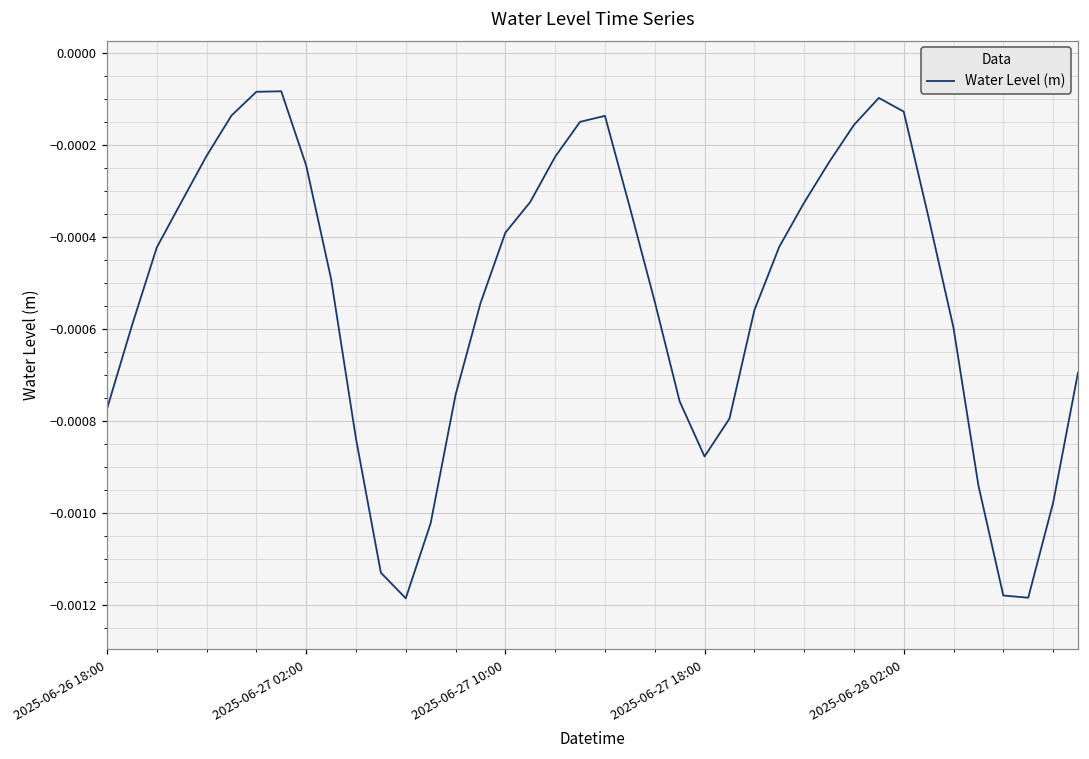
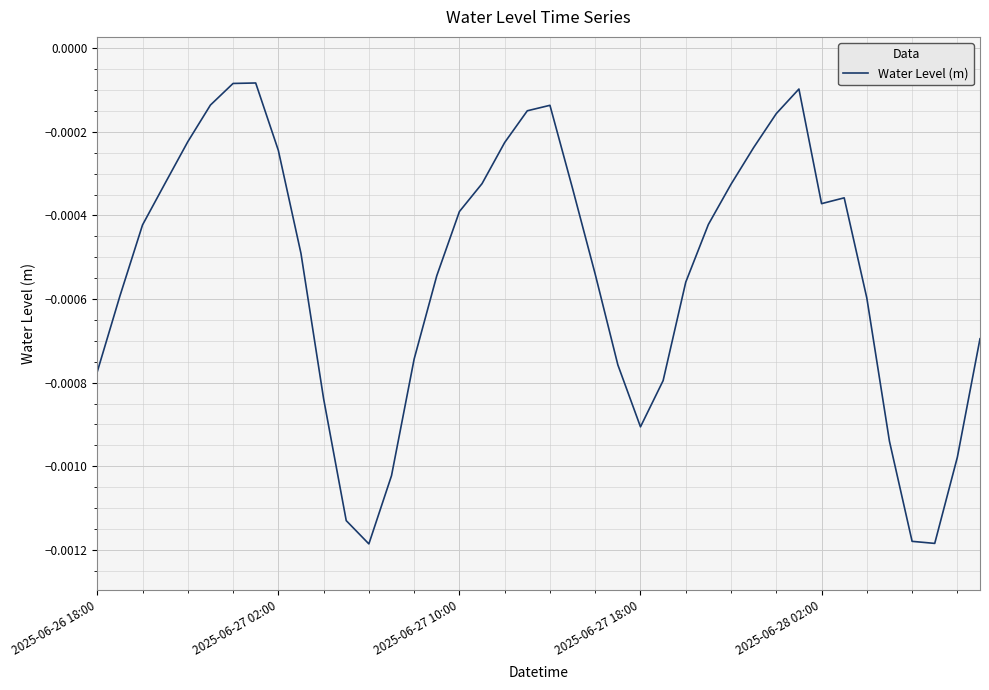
  {
    "2025-06-26 18:00": -0.00077,
    "2025-06-27 02:00": -0.00024,
    "2025-06-27 10:00": -0.00039,
-   "2025-06-27 18:00": -0.00088,
-   "2025-06-28 02:00": -0.00013
+   "2025-06-27 18:00": -0.00091,
+   "2025-06-28 02:00": -0.00037
  }
